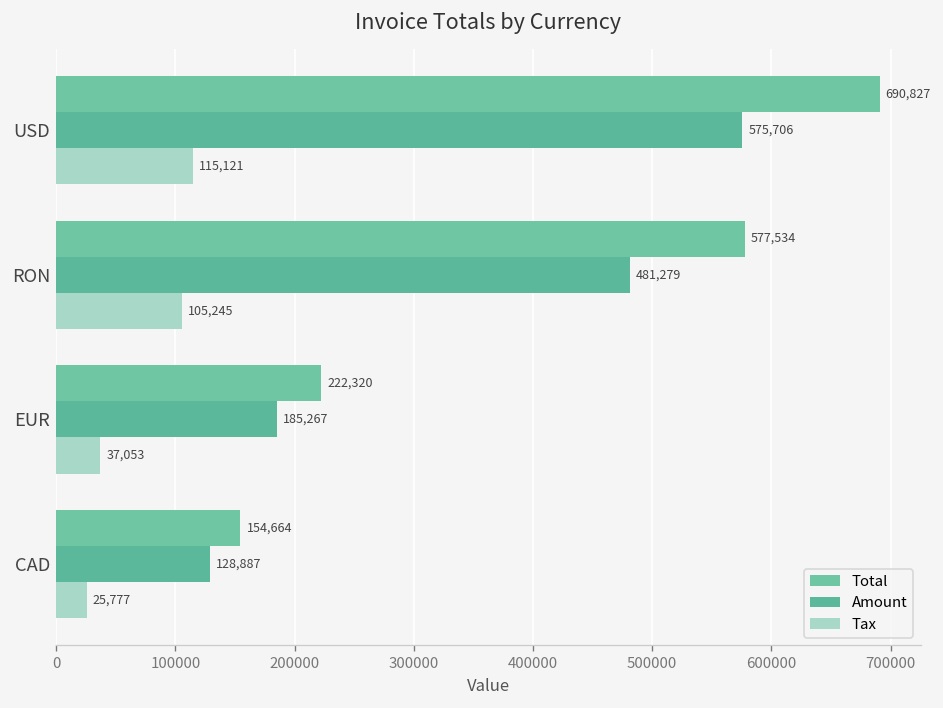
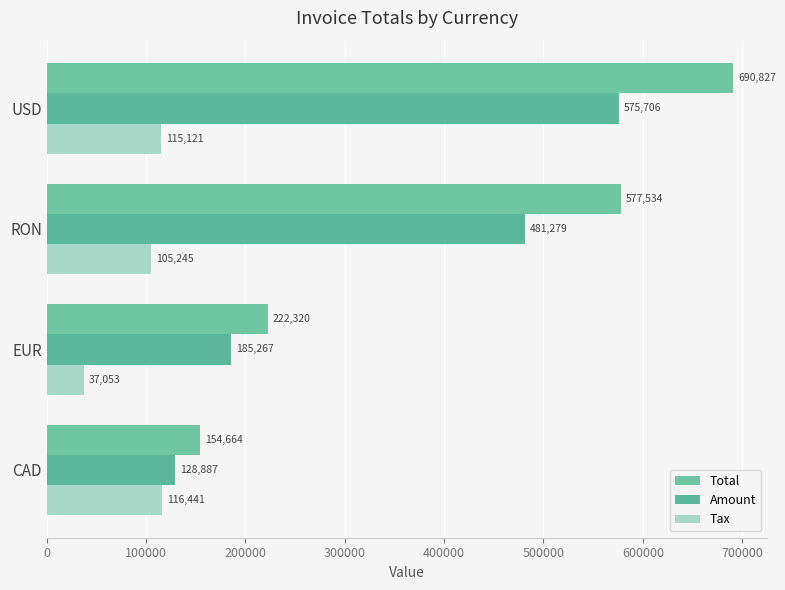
  {
    "Tax": {
      "USD": "115,121",
      "RON": "105,245",
      "EUR": "37,053",
-     "CAD": "25,777"
+     "CAD": "116,441"
    }
  }
